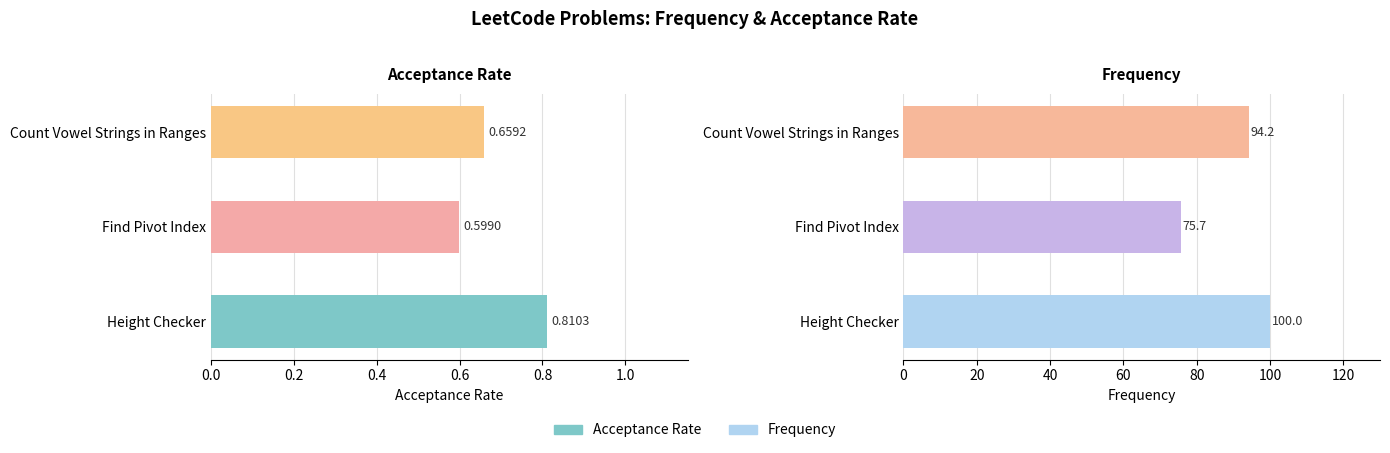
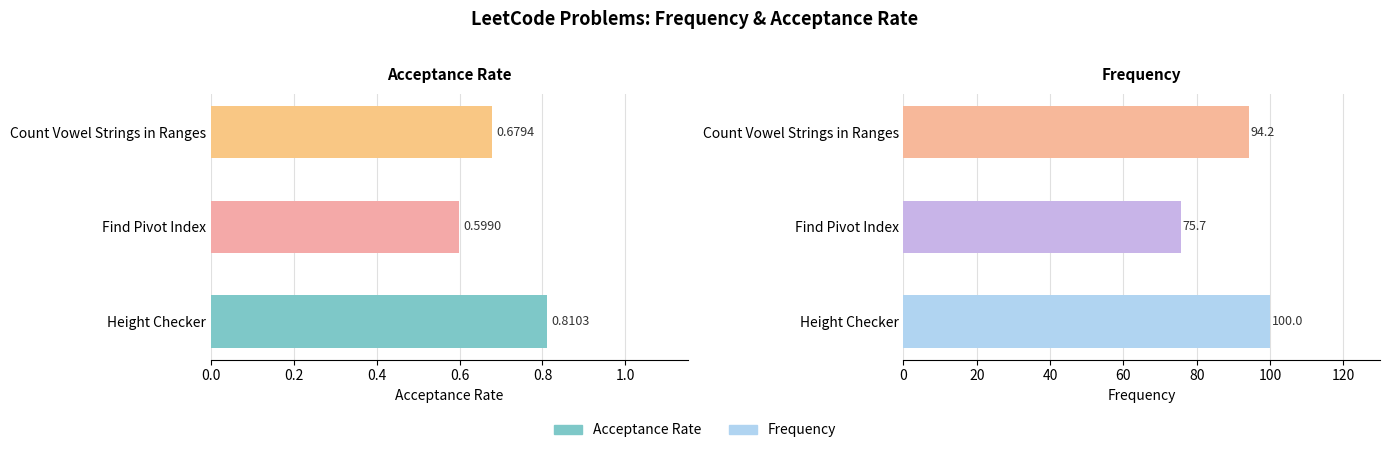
  {
    "Acceptance Rate": {
-     "Count Vowel Strings in Ranges": 0.6592,
+     "Count Vowel Strings in Ranges": 0.6794,
      "Find Pivot Index": 0.5990,
      "Height Checker": 0.8103
    },
    "Frequency": {
      "Count Vowel Strings in Ranges": 94.2,
      "Find Pivot Index": 75.7,
      "Height Checker": 100.0
    }
  }
